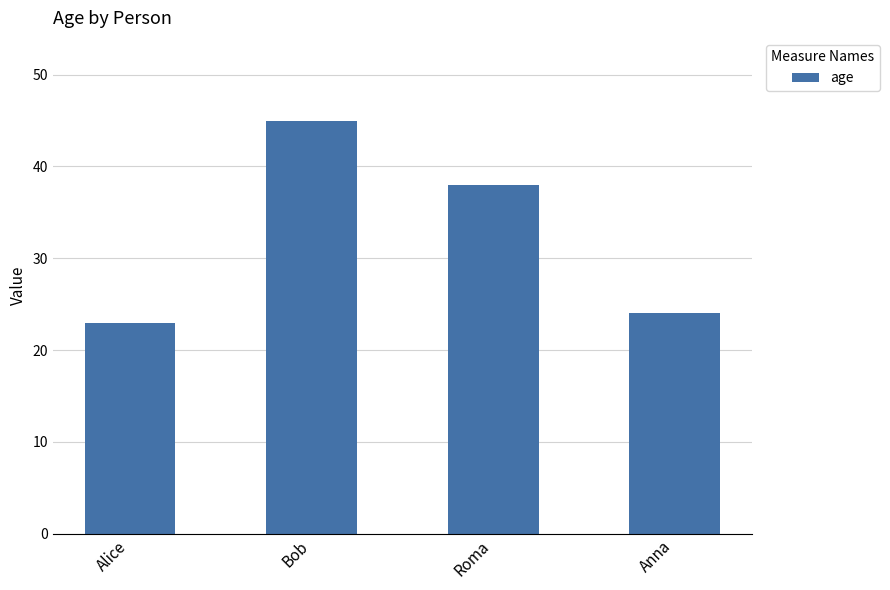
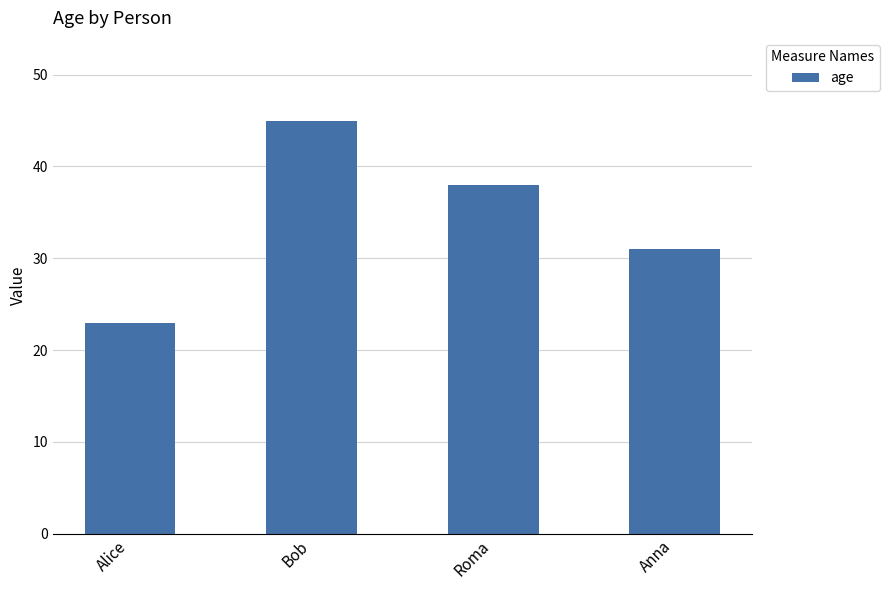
  {
    "Alice": 23,
    "Bob": 45,
    "Roma": 38,
-   "Anna": 24
+   "Anna": 31
  }
